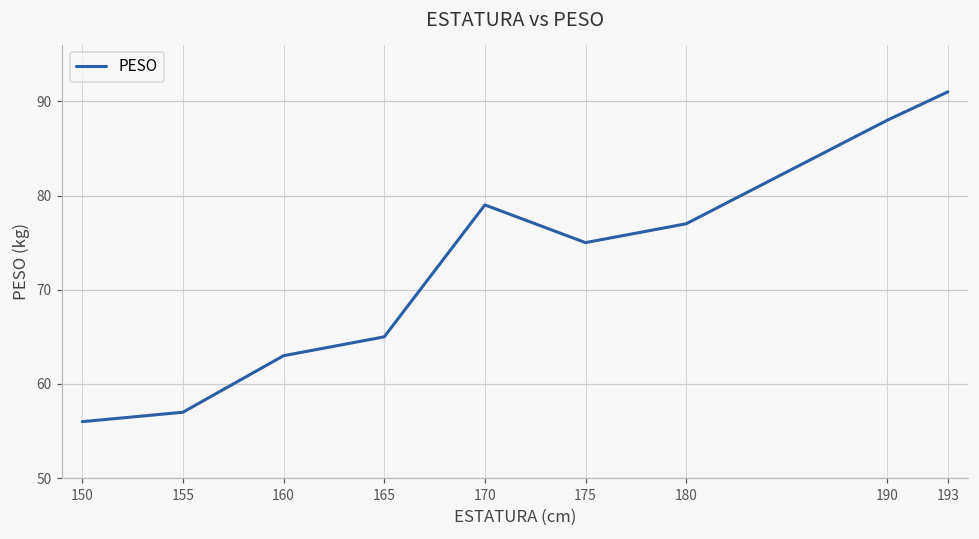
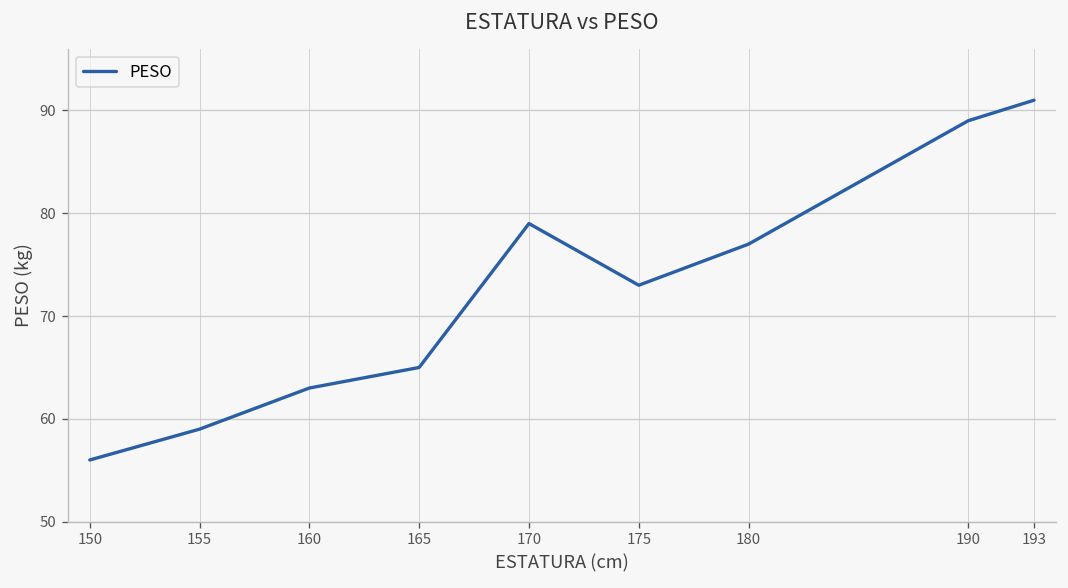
  {
    "150": 56,
-   "155": 57,
+   "155": 59,
    "160": 63,
    "165": 65,
    "170": 79,
-   "175": 75,
+   "175": 73,
    "180": 77,
-   "190": 88,
+   "190": 89,
    "193": 91
  }
